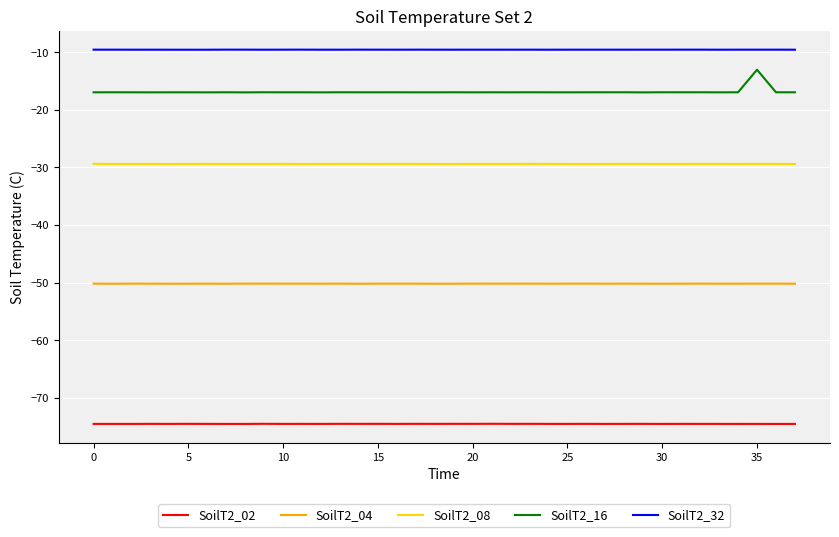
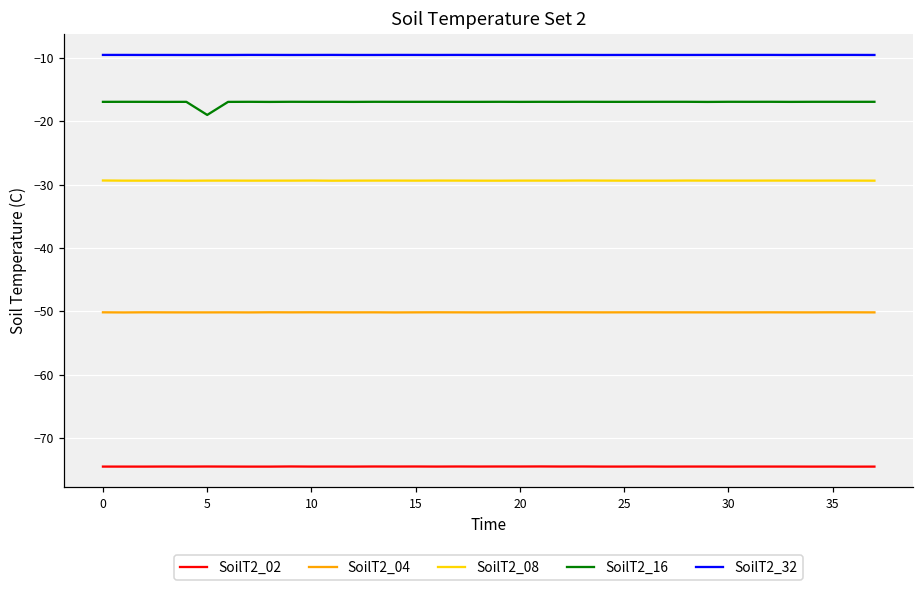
  {
    "SoilT2_02": {
      "0": -75,
      "5": -75,
      "10": -75,
      "15": -75,
      "20": -75,
      "25": -75,
      "30": -75,
      "35": -75
    },
    "SoilT2_16": {
      "0": -17,
-     "5": -17,
+     "5": -19,
      "10": -17,
      "15": -17,
      "20": -17,
      "25": -17,
      "30": -17,
-     "35": -13
+     "35": -17
    },
    "SoilT2_32": {
      "0": -10,
      "5": -10,
      "10": -10,
      "15": -10,
      "20": -10,
      "25": -10,
      "30": -10,
      "35": -10
    }
  }
